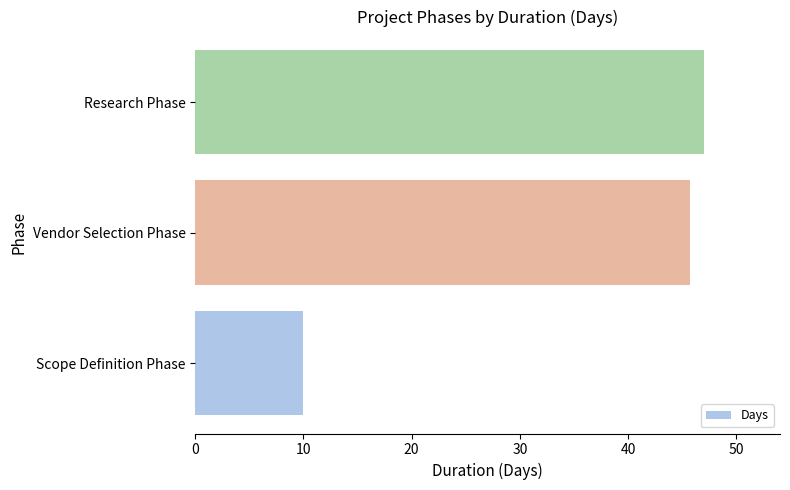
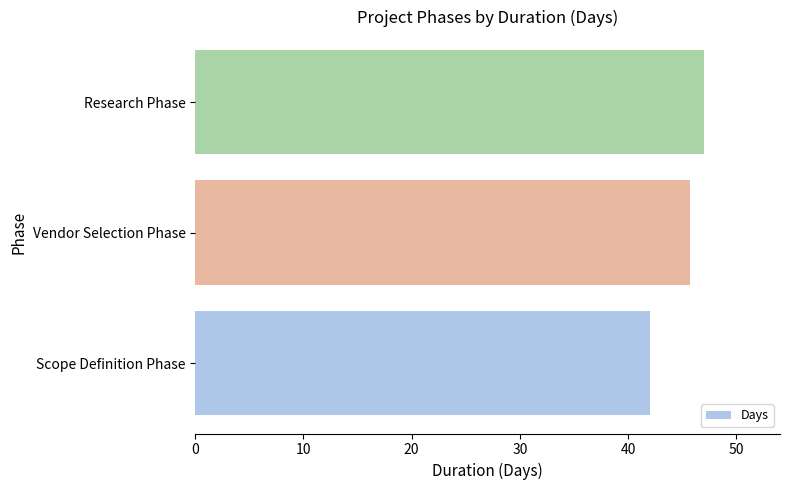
  {
    "Research Phase": 47,
    "Vendor Selection Phase": 45.7,
-   "Scope Definition Phase": 10
+   "Scope Definition Phase": 42
  }
